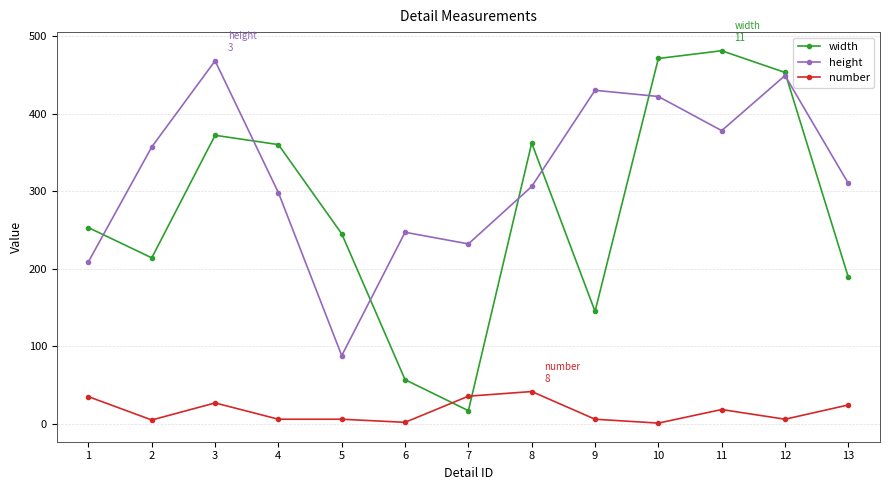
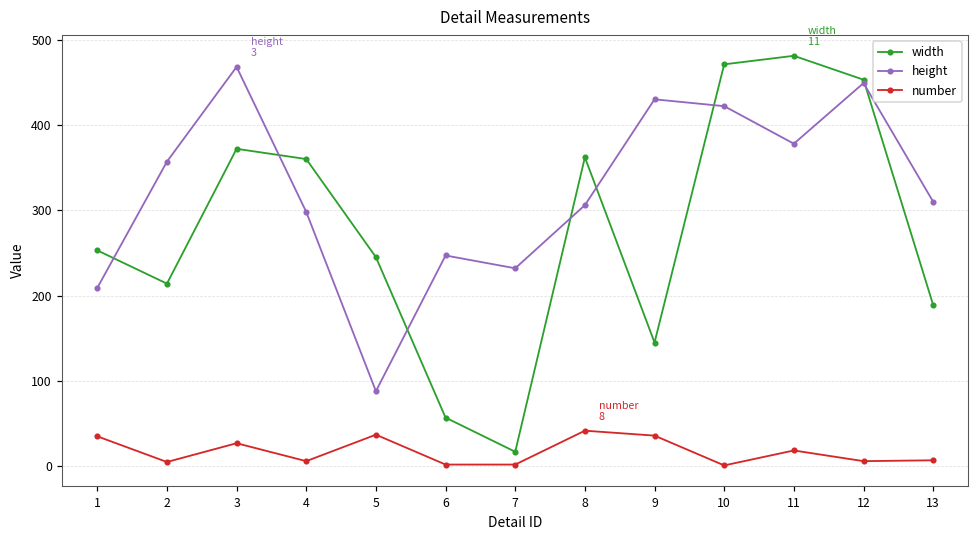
  {
    "width": {
      "1": 250,
      "2": 210,
      "3": 370,
      "4": 360,
      "5": 250,
      "6": 60,
      "7": 20,
      "8": 360,
      "9": 150,
      "10": 470,
      "12": 450,
      "13": 190
    },
    "height": {
      "1": 210,
      "2": 360,
      "4": 300,
      "5": 90,
      "6": 250,
      "7": 230,
      "8": 310,
      "9": 430,
      "10": 420,
      "11": 380,
      "12": 450,
      "13": 310
    },
    "number": {
      "1": 40,
      "2": 10,
      "3": 30,
      "4": 10,
-     "5": 10,
+     "5": 40,
      "6": 0,
-     "7": 40,
-     "9": 10,
+     "7": 0,
+     "9": 40,
      "10": 0,
      "11": 20,
      "12": 10,
-     "13": 20
+     "13": 10
    }
  }
